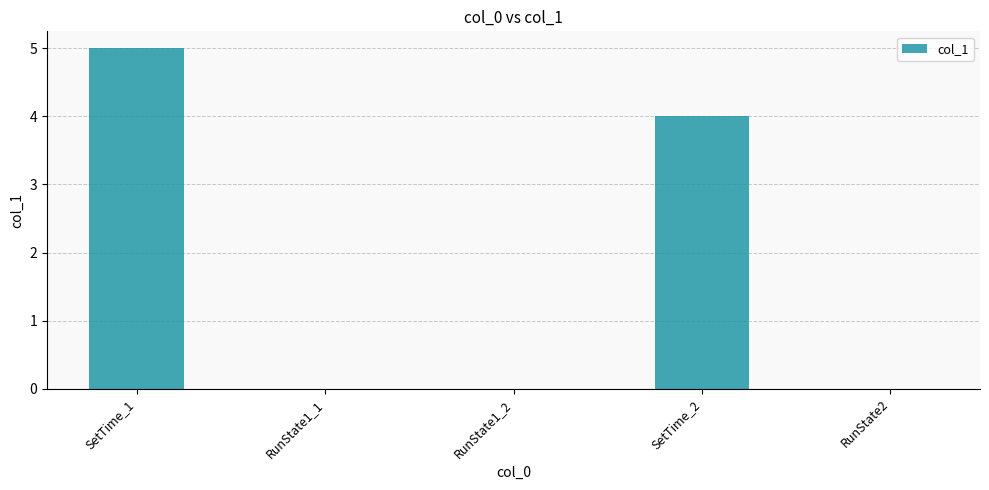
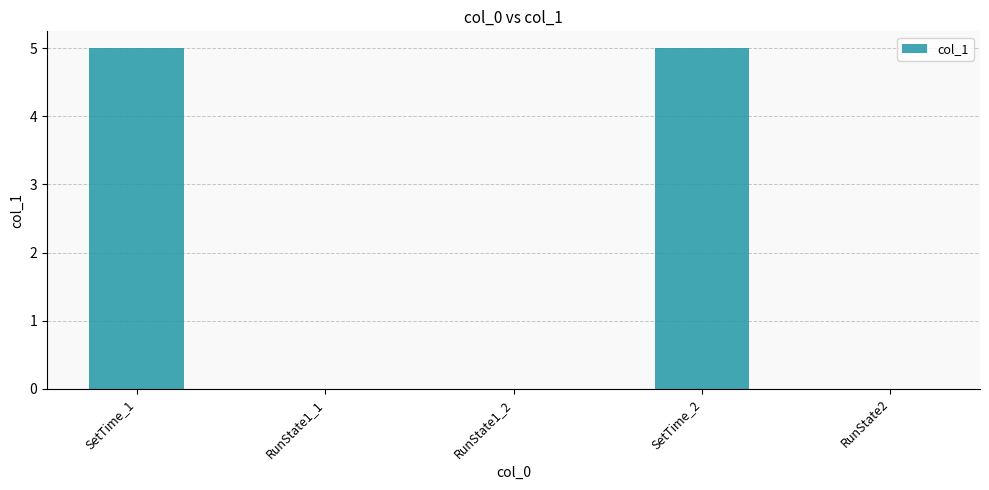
  {
    "SetTime_1": 5,
    "RunState1_1": 0,
    "RunState1_2": 0,
-   "SetTime_2": 4,
+   "SetTime_2": 5,
    "RunState2": 0
  }
